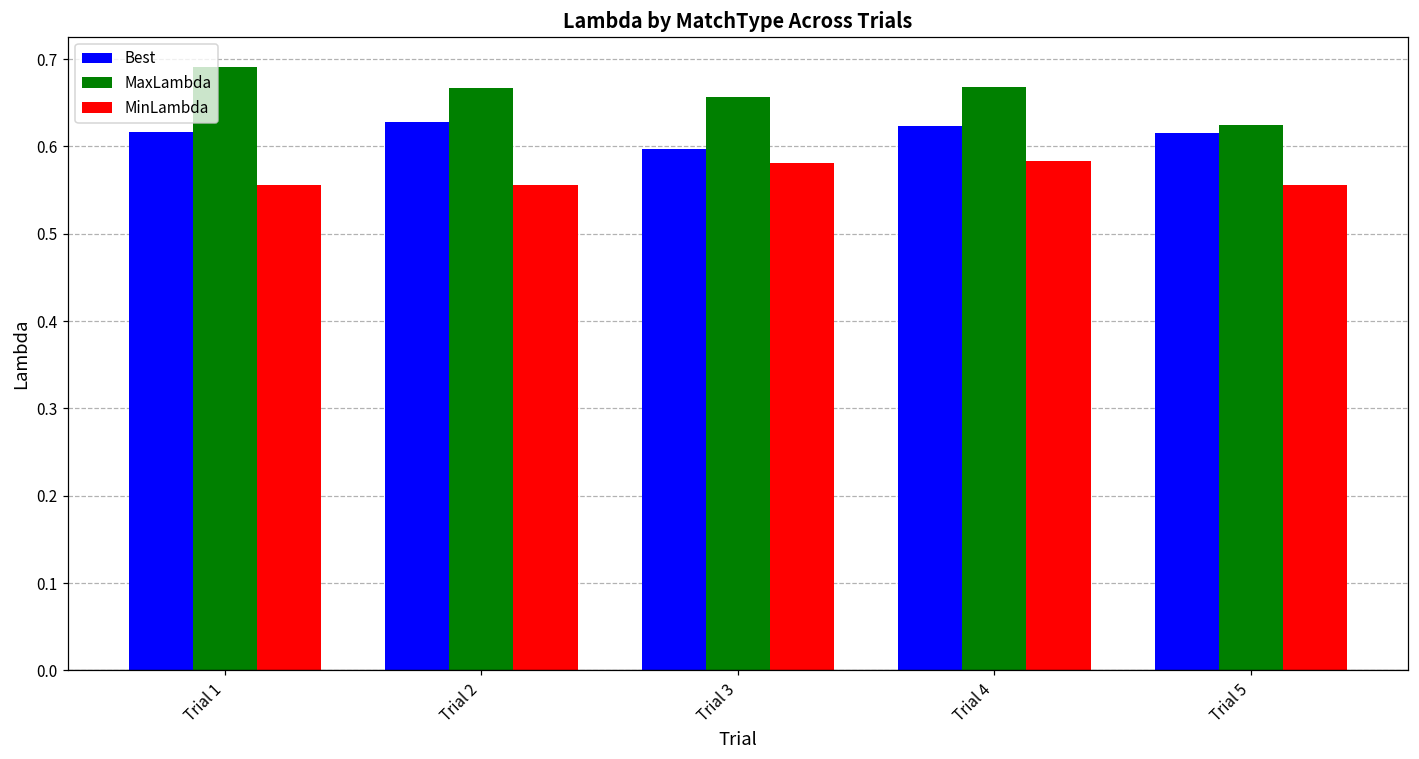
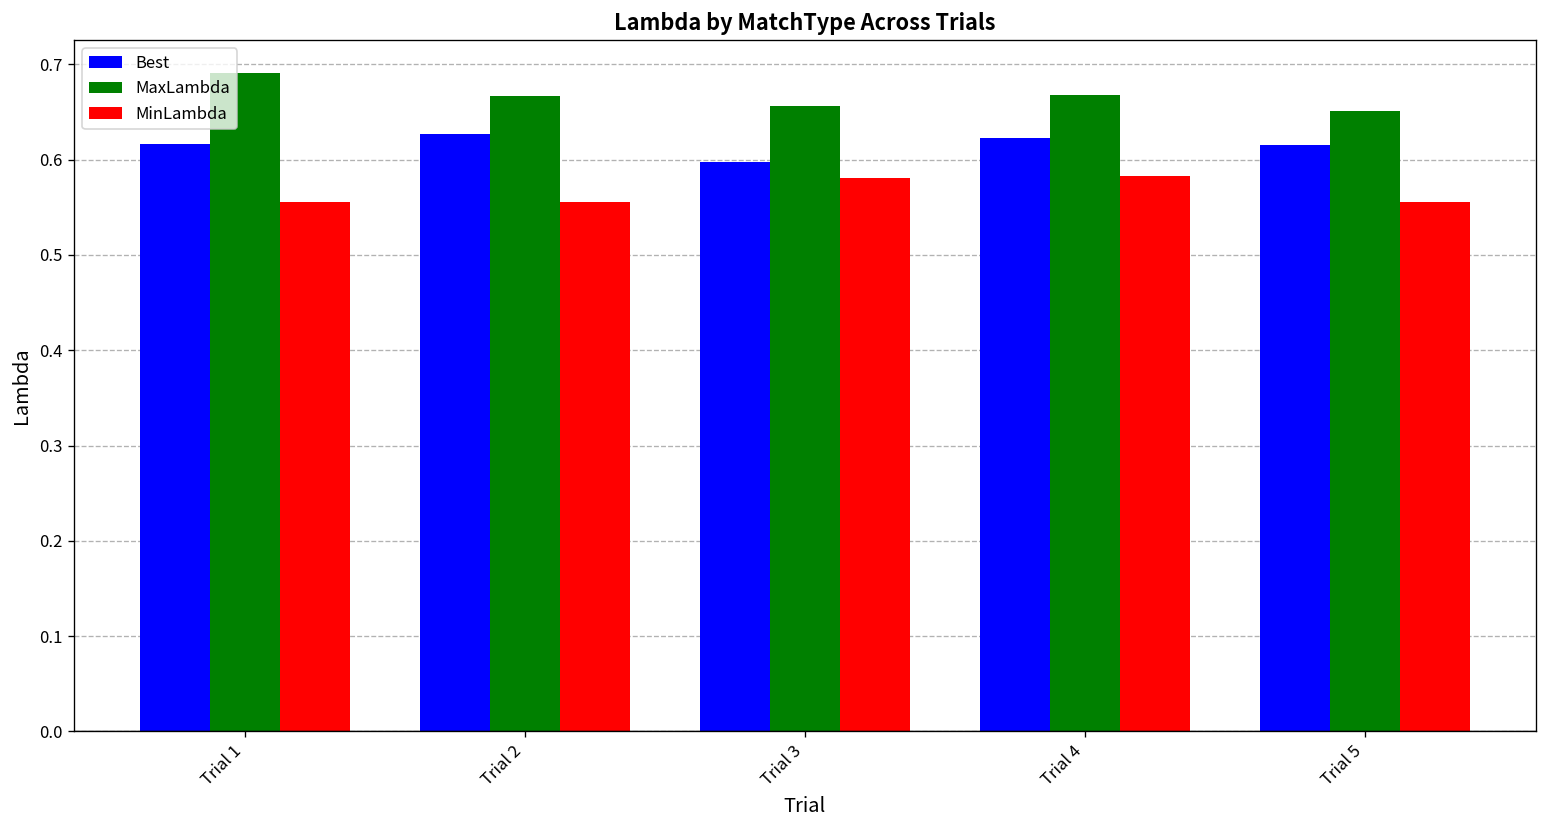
  {
    "Best": {
      "Trial 1": 0.62,
      "Trial 2": 0.63,
      "Trial 3": 0.60,
      "Trial 4": 0.62,
      "Trial 5": 0.62
    },
    "MaxLambda": {
      "Trial 1": 0.69,
      "Trial 2": 0.67,
      "Trial 3": 0.66,
      "Trial 4": 0.67,
-     "Trial 5": 0.62
+     "Trial 5": 0.65
    },
    "MinLambda": {
      "Trial 1": 0.56,
      "Trial 2": 0.56,
      "Trial 3": 0.58,
      "Trial 4": 0.58,
      "Trial 5": 0.56
    }
  }
